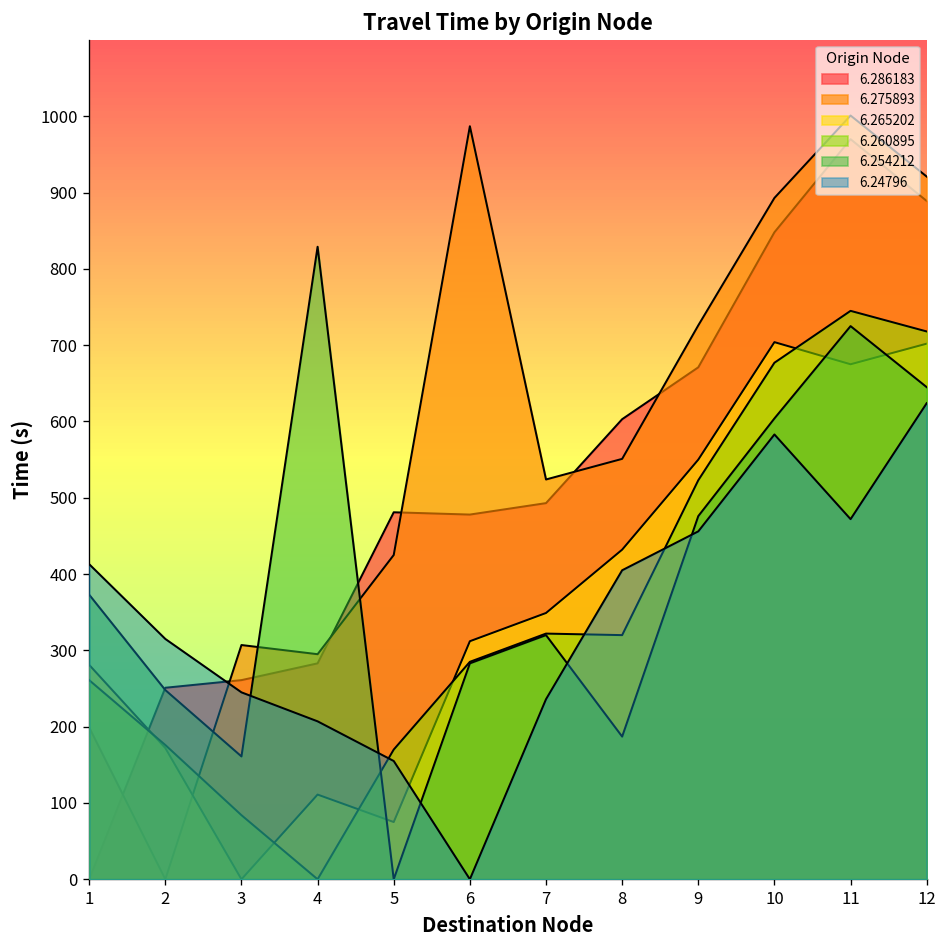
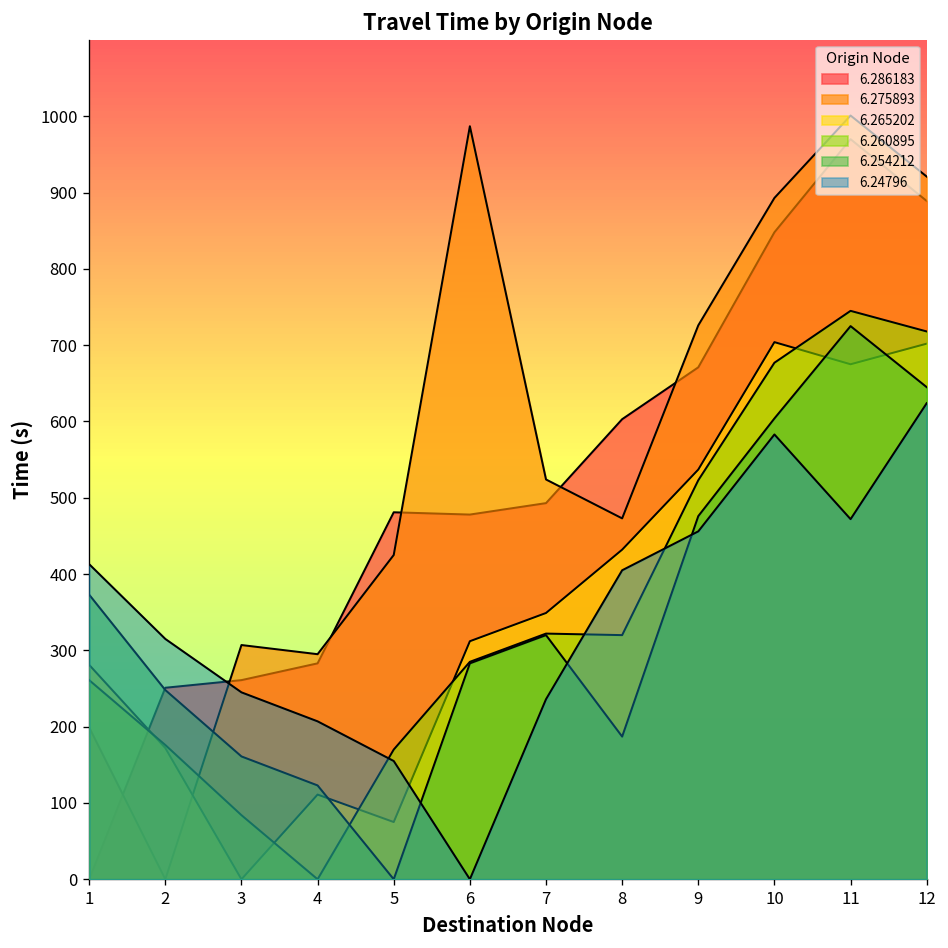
  {
    "6.286183": {
      "1": 0,
      "3": 260,
      "4": 280,
      "5": 480,
      "6": 480,
      "7": 490,
      "8": 600,
      "9": 670,
      "10": 850,
      "12": 890
    },
    "6.275893": {
      "1": 200,
      "2": 0,
      "3": 310,
      "4": 300,
      "5": 430,
      "6": 990,
      "7": 520,
-     "8": 550,
+     "8": 470,
      "9": 730,
      "10": 890,
      "12": 920
    },
    "6.265202": {
      "1": 280,
      "2": 170,
      "3": 0,
      "4": 110,
      "5": 80,
      "6": 310,
      "7": 350,
      "8": 430,
-     "9": 550,
+     "9": 540,
      "10": 700,
      "11": 680,
      "12": 700
    },
    "6.260895": {
      "1": 260,
      "2": 180,
      "3": 80,
      "4": 0,
      "5": 170,
      "8": 320,
      "9": 520,
      "10": 680,
      "11": 750,
      "12": 720
    },
    "6.254212": {
      "1": 370,
      "3": 160,
-     "4": 830,
+     "4": 120,
      "5": 0,
      "8": 190,
      "9": 480,
      "10": 600,
      "11": 730,
      "12": 650
    },
    "6.24796": {
      "1": 410,
      "2": 320,
      "3": 250,
      "4": 210,
      "5": 160,
      "6": 0,
      "7": 240,
      "8": 410,
      "9": 460,
      "10": 580,
      "11": 470,
      "12": 620
    }
  }
